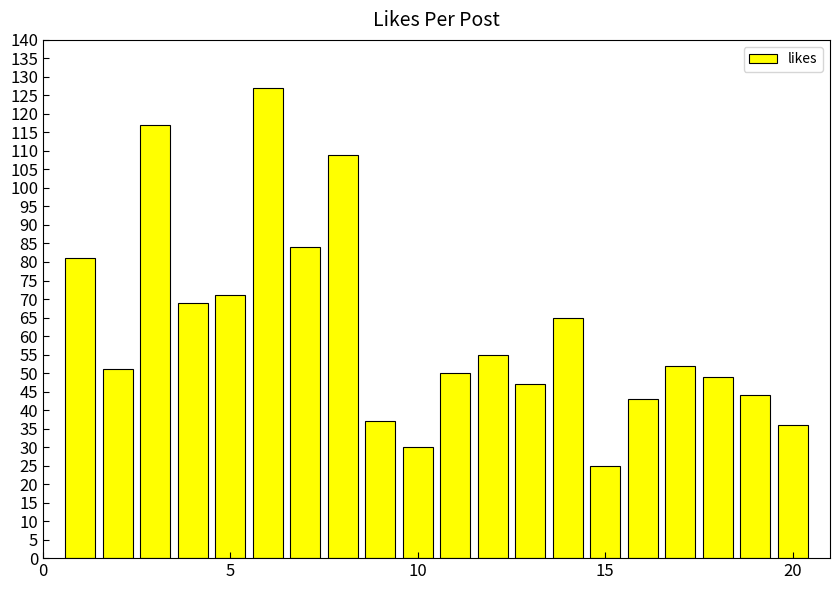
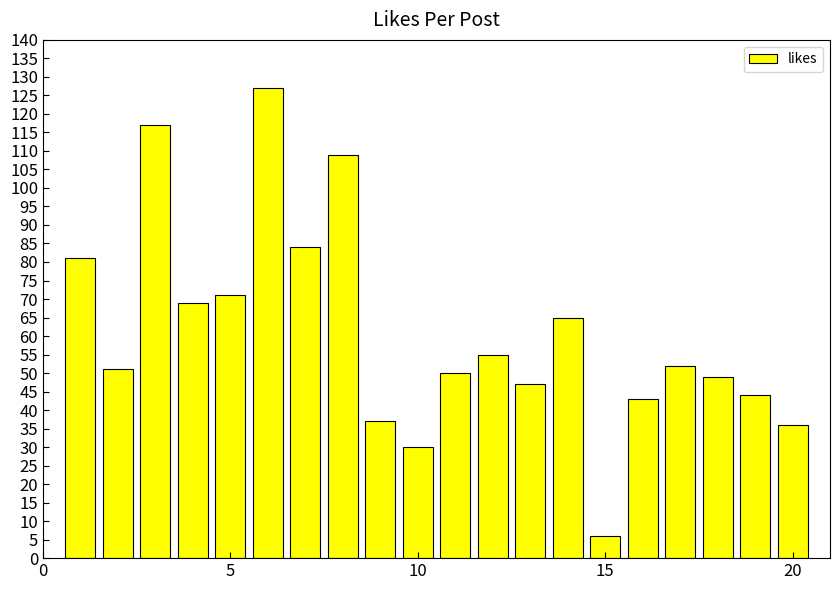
  {
    "5": 71,
    "10": 30,
-   "15": 25,
+   "15": 6,
    "20": 36
  }
